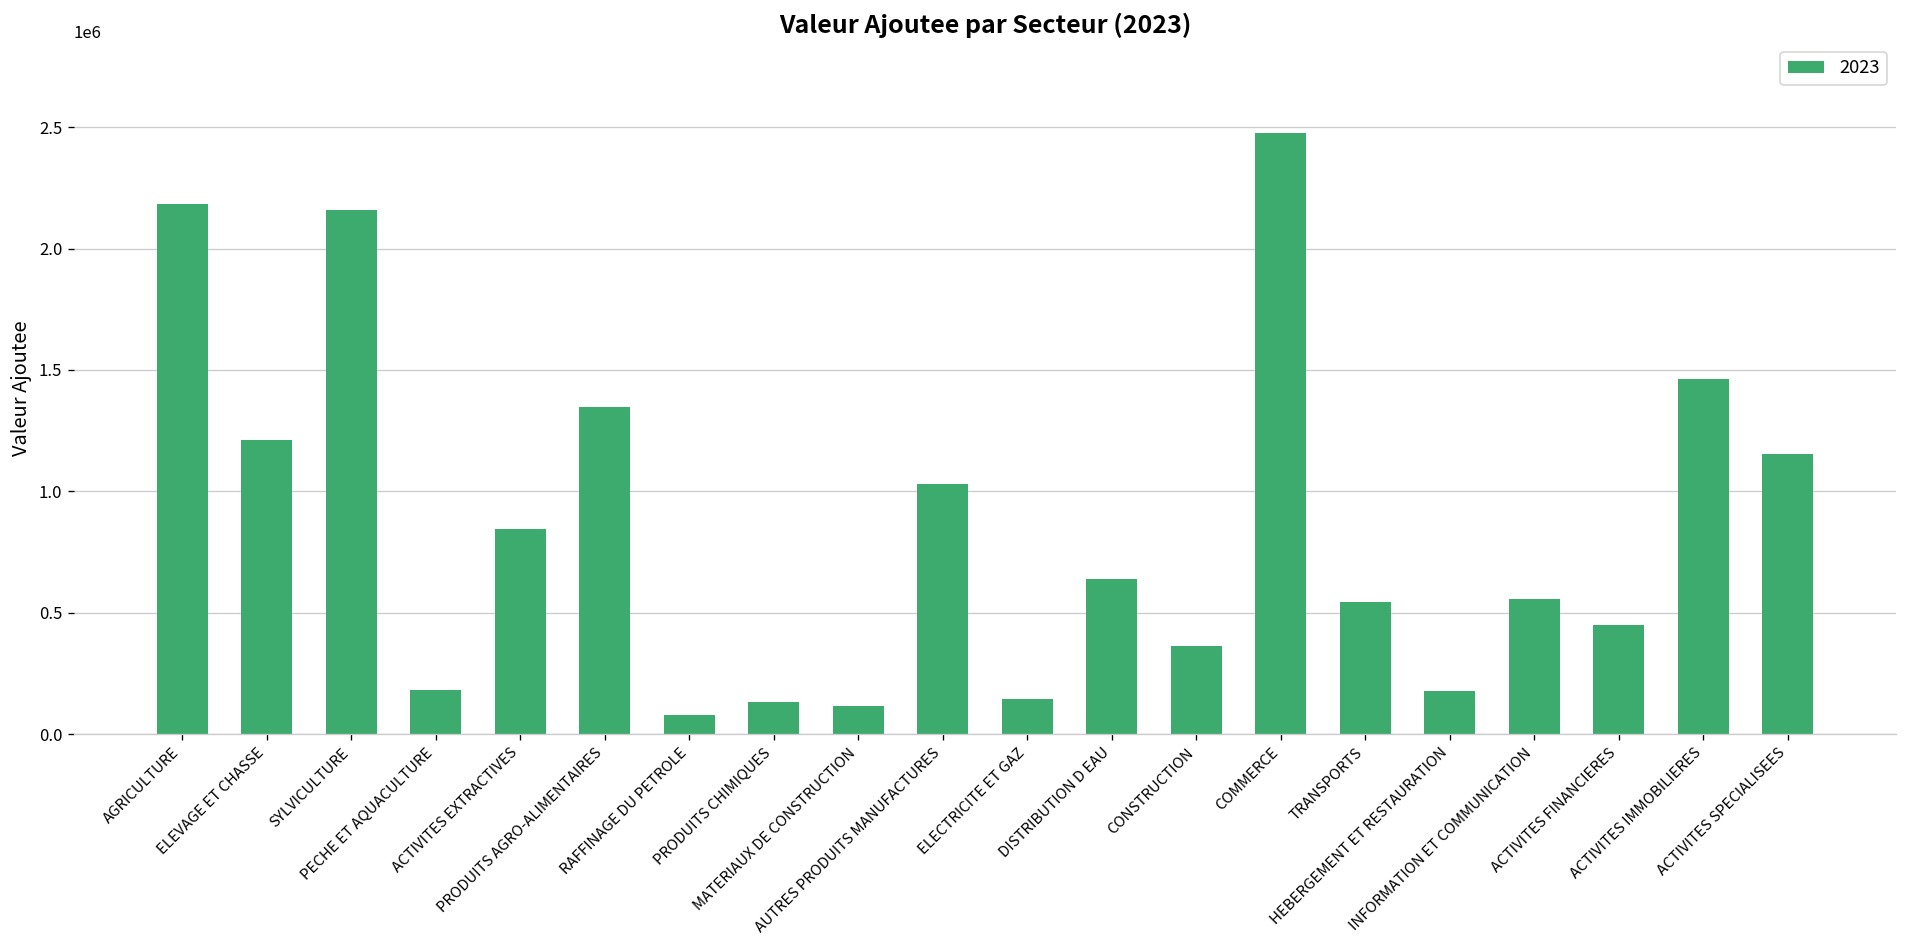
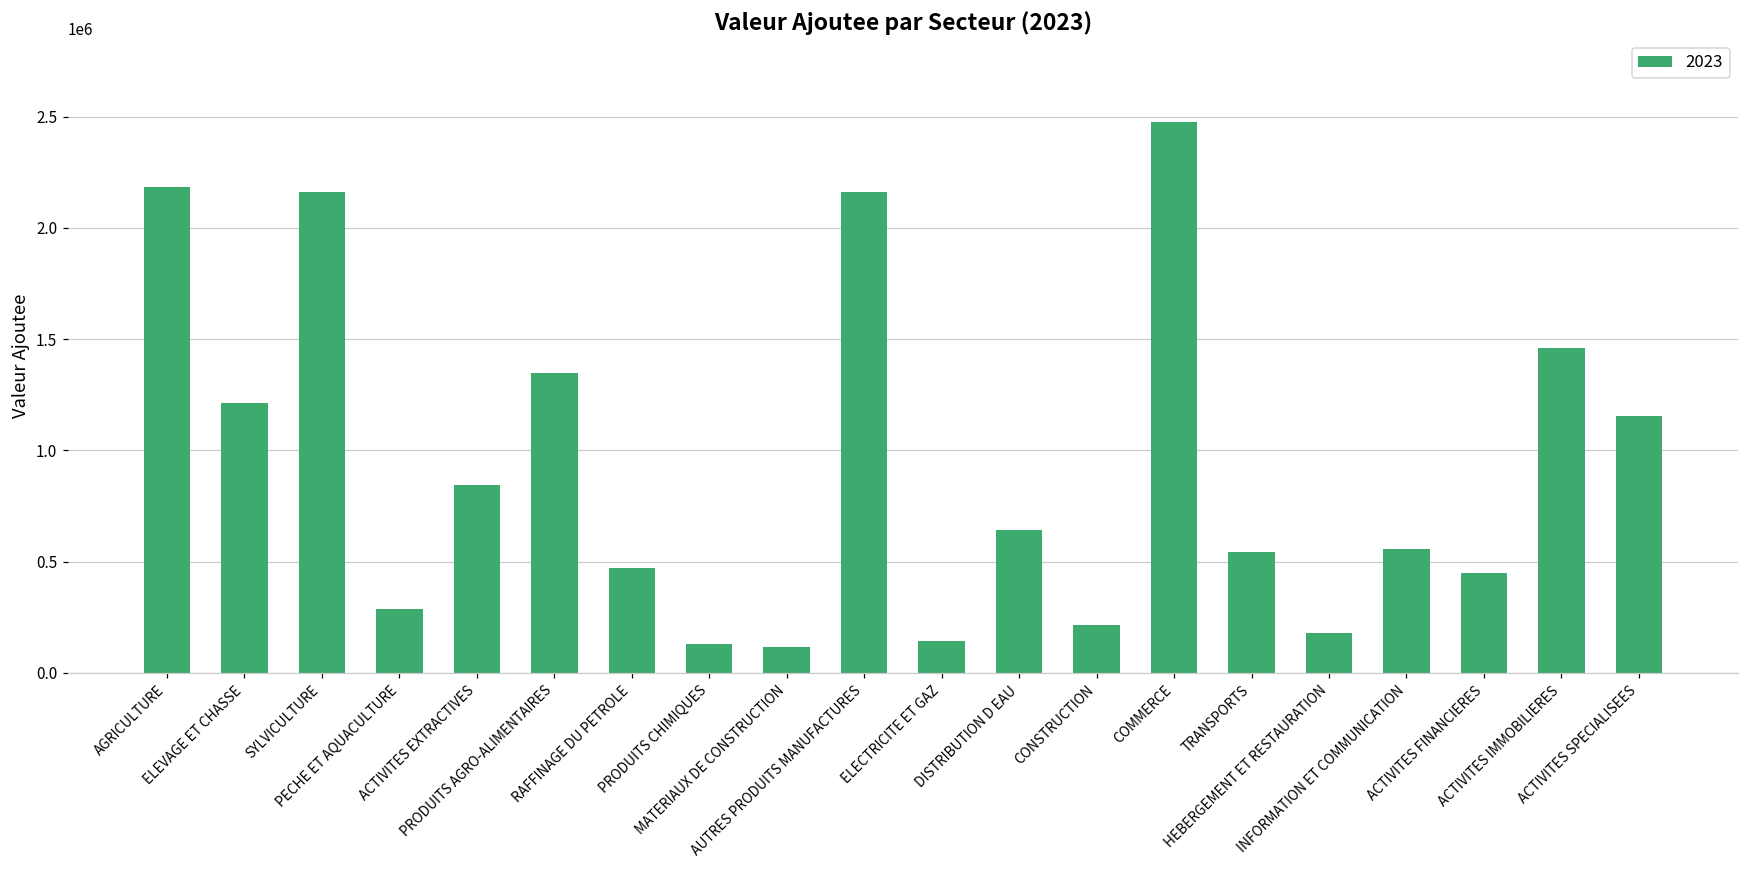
  {
    "AGRICULTURE": 2180000,
    "ELEVAGE ET CHASSE": 1210000,
    "SYLVICULTURE": 2160000,
-   "PECHE ET AQUACULTURE": 180000,
+   "PECHE ET AQUACULTURE": 290000,
    "ACTIVITES EXTRACTIVES": 850000,
    "PRODUITS AGRO-ALIMENTAIRES": 1350000,
-   "RAFFINAGE DU PETROLE": 80000,
+   "RAFFINAGE DU PETROLE": 470000,
    "PRODUITS CHIMIQUES": 130000,
    "MATERIAUX DE CONSTRUCTION": 120000,
-   "AUTRES PRODUITS MANUFACTURES": 1030000,
+   "AUTRES PRODUITS MANUFACTURES": 2160000,
    "ELECTRICITE ET GAZ": 140000,
    "DISTRIBUTION D EAU": 640000,
-   "CONSTRUCTION": 360000,
+   "CONSTRUCTION": 220000,
    "COMMERCE": 2480000,
    "TRANSPORTS": 550000,
    "HEBERGEMENT ET RESTAURATION": 180000,
    "INFORMATION ET COMMUNICATION": 560000,
    "ACTIVITES FINANCIERES": 450000,
    "ACTIVITES IMMOBILIERES": 1460000,
    "ACTIVITES SPECIALISEES": 1150000
  }
